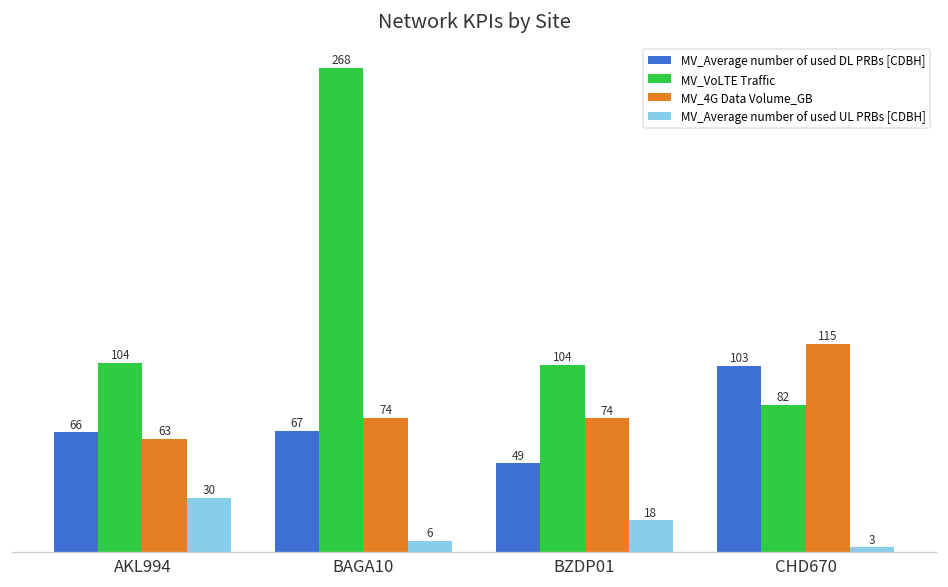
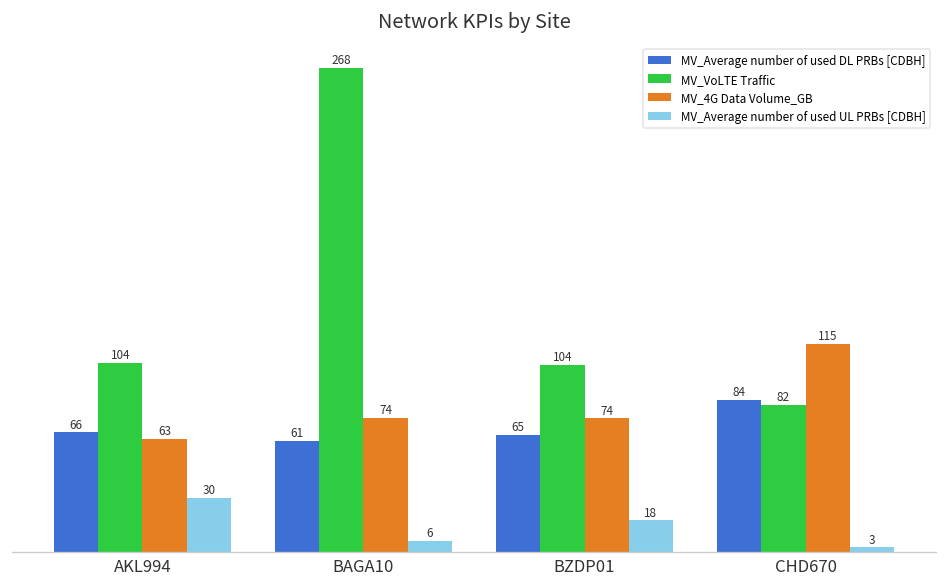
  {
    "MV_Average number of used DL PRBs [CDBH]": {
      "AKL994": 66,
-     "BAGA10": 67,
-     "BZDP01": 49,
-     "CHD670": 103
+     "BAGA10": 61,
+     "BZDP01": 65,
+     "CHD670": 84
    },
    "MV_VoLTE Traffic": {
      "AKL994": 104,
      "BAGA10": 268,
      "BZDP01": 104,
      "CHD670": 82
    },
    "MV_4G Data Volume_GB": {
      "AKL994": 63,
      "BAGA10": 74,
      "BZDP01": 74,
      "CHD670": 115
    },
    "MV_Average number of used UL PRBs [CDBH]": {
      "AKL994": 30,
      "BAGA10": 6,
      "BZDP01": 18,
      "CHD670": 3
    }
  }
